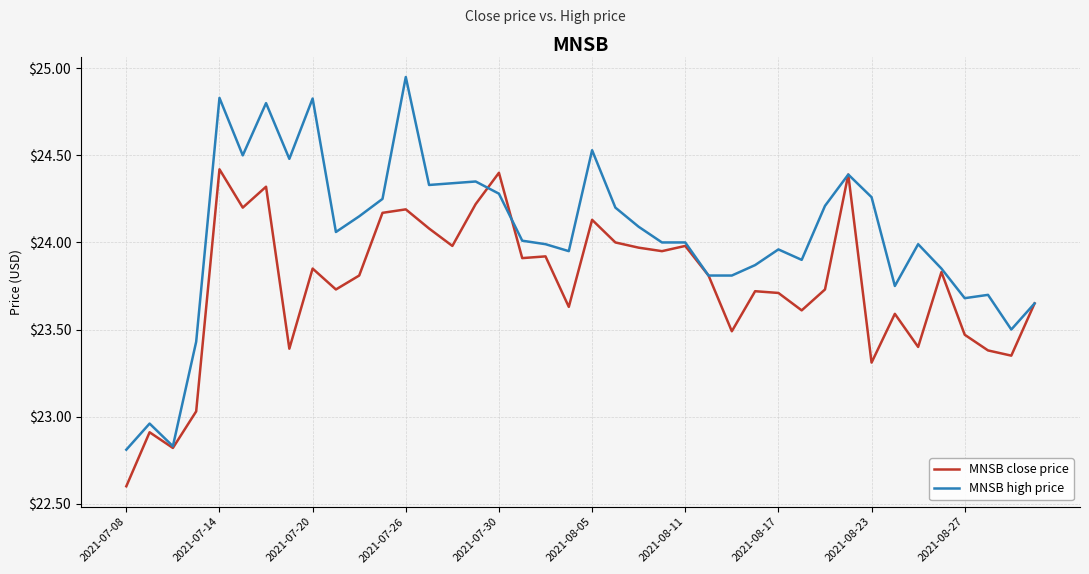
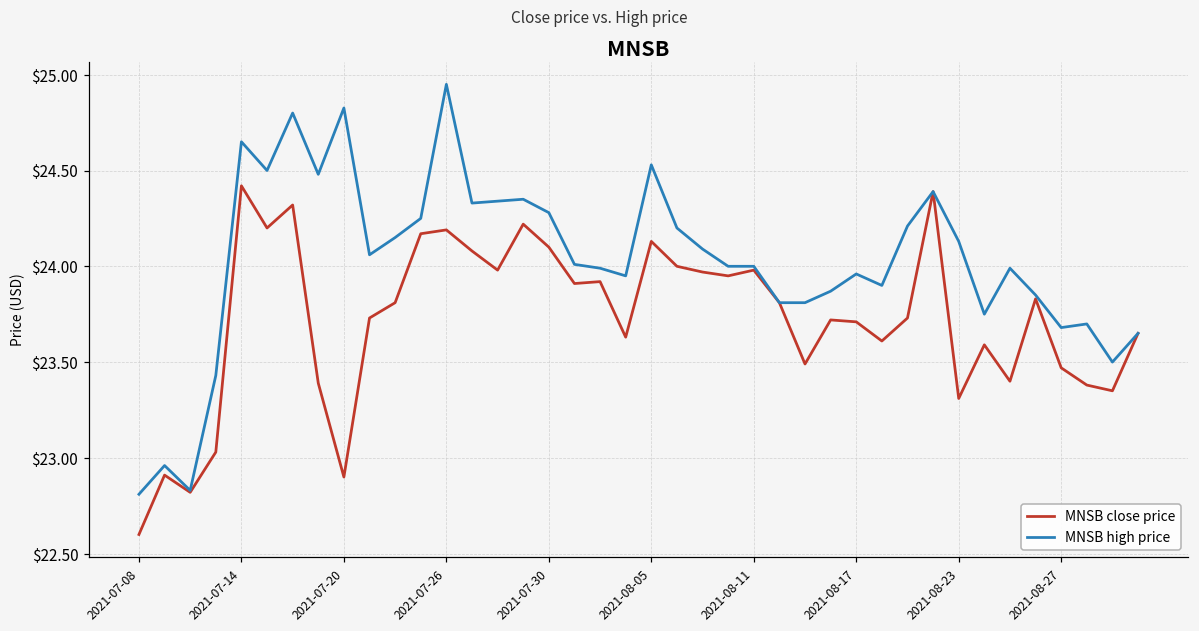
  {
    "MNSB close price": {
      "2021-07-08": "$22.60",
      "2021-07-14": "$24.42",
-     "2021-07-20": "$23.85",
+     "2021-07-20": "$22.90",
      "2021-07-26": "$24.19",
-     "2021-07-30": "$24.4",
+     "2021-07-30": "$24.1",
      "2021-08-05": "$24.13",
      "2021-08-11": "$23.98",
      "2021-08-17": "$23.71",
      "2021-08-23": "$23.31",
      "2021-08-27": "$23.47"
    },
    "MNSB high price": {
      "2021-07-08": "$22.81",
-     "2021-07-14": "$24.83",
+     "2021-07-14": "$24.65",
      "2021-07-20": "$24.83",
      "2021-07-26": "$24.95",
      "2021-07-30": "$24.28",
      "2021-08-05": "$24.53",
      "2021-08-11": "$24.00",
      "2021-08-17": "$23.96",
-     "2021-08-23": "$24.26",
+     "2021-08-23": "$24.13",
      "2021-08-27": "$23.68"
    }
  }
